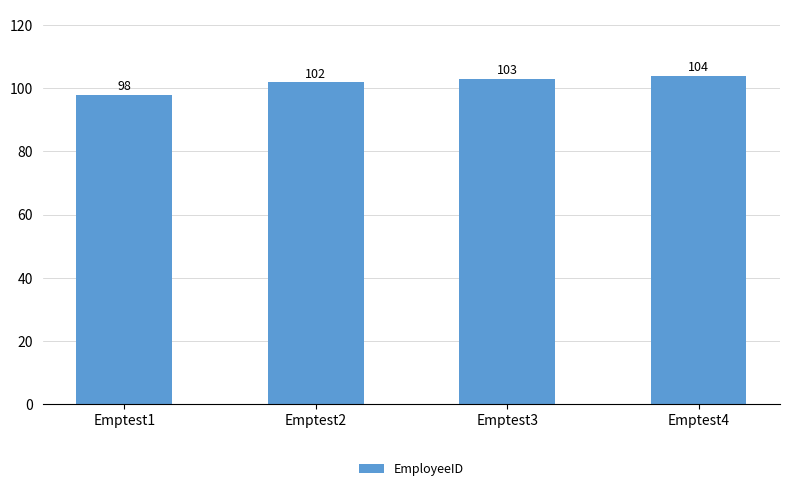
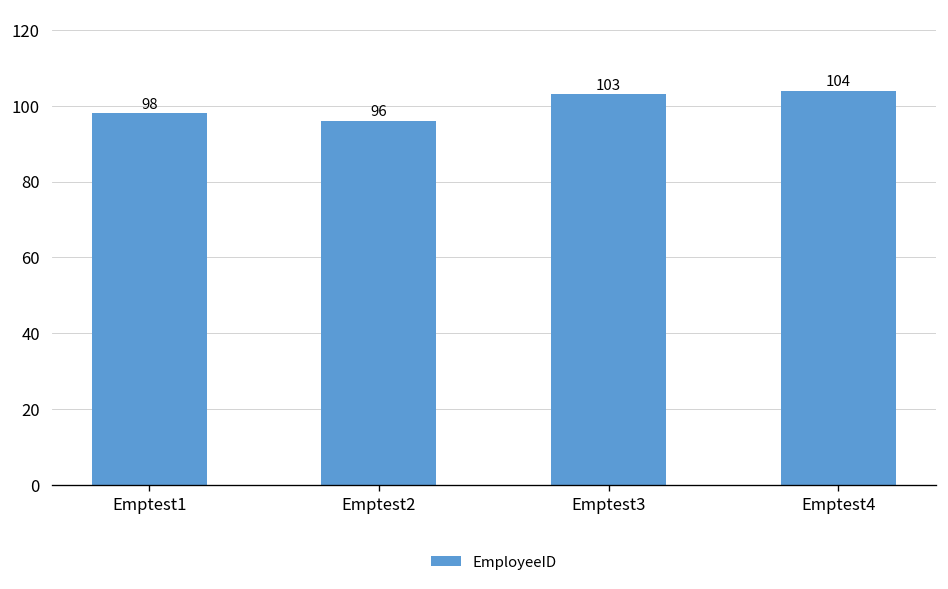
  {
    "Emptest1": 98,
-   "Emptest2": 102,
+   "Emptest2": 96,
    "Emptest3": 103,
    "Emptest4": 104
  }
